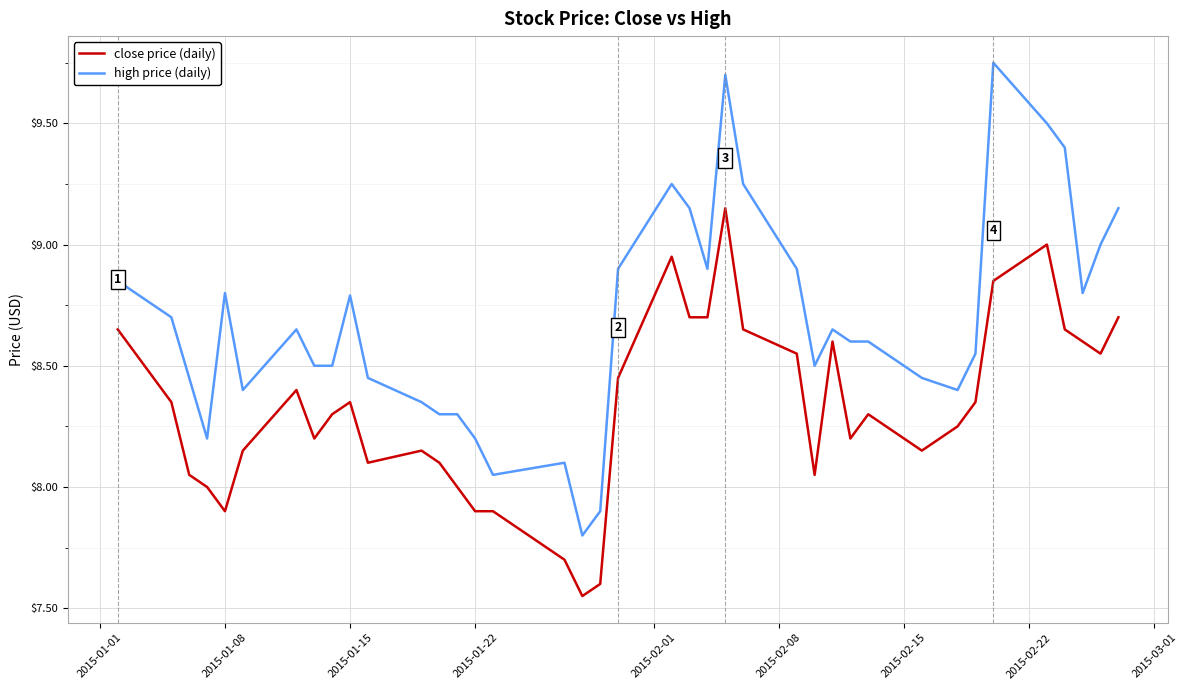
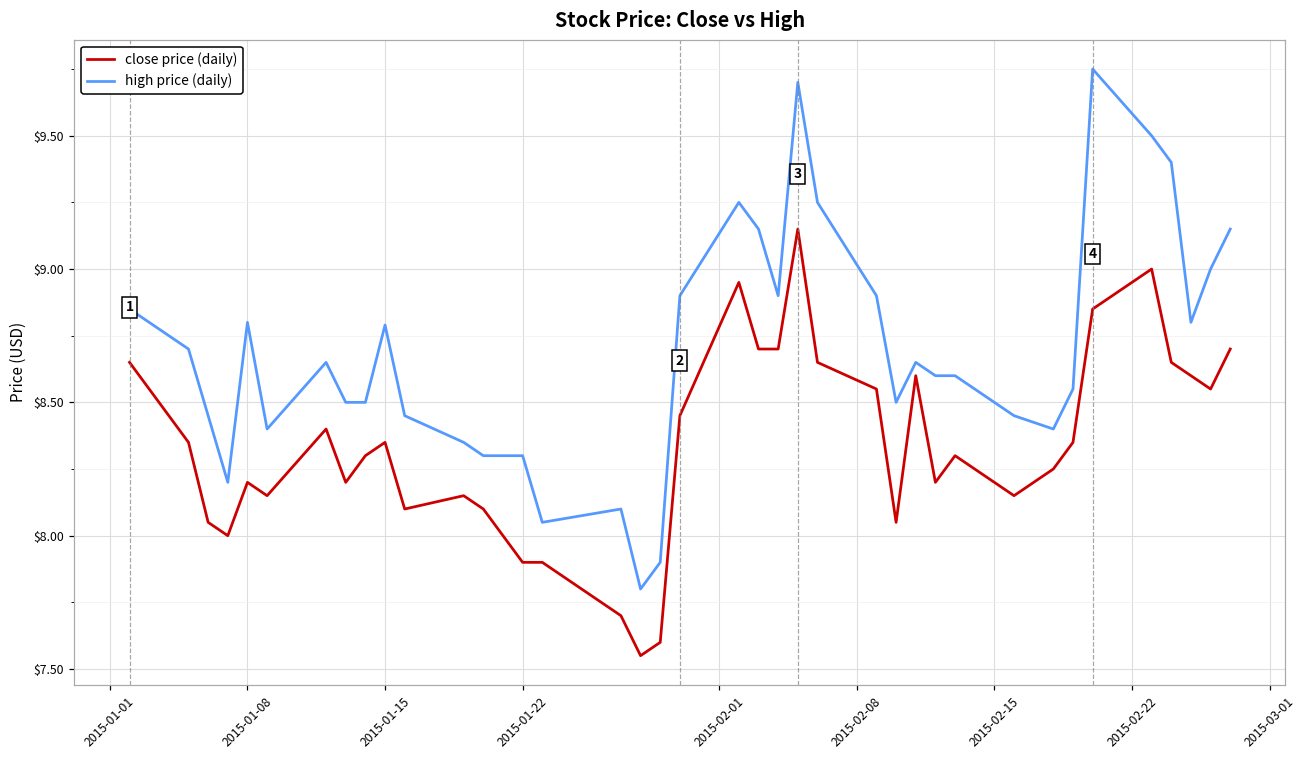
  {
    "close price (daily)": {
-     "2015-01-08": "$7.9",
+     "2015-01-08": "$8.2",
      "2015-01-15": "$8.35",
      "2015-01-22": "$7.9"
    },
    "high price (daily)": {
      "2015-01-08": "$8.8",
      "2015-01-15": "$8.8",
-     "2015-01-22": "$8.2"
+     "2015-01-22": "$8.3"
    }
  }
